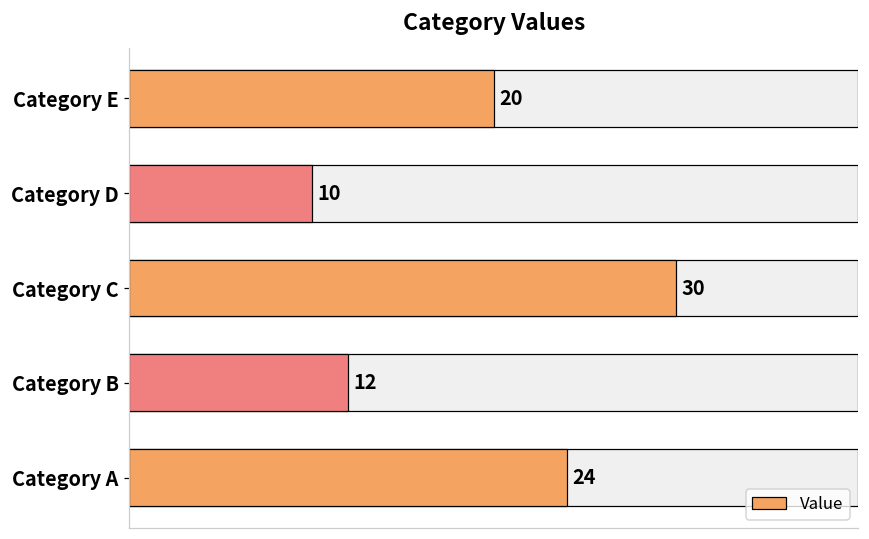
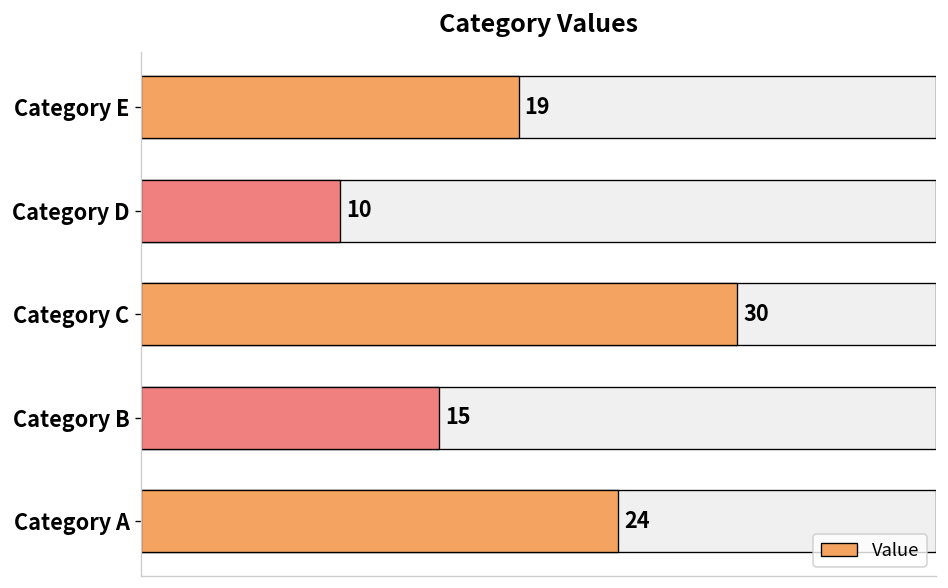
  {
-   "Category E": 20,
+   "Category E": 19,
    "Category D": 10,
    "Category C": 30,
-   "Category B": 12,
+   "Category B": 15,
    "Category A": 24
  }
